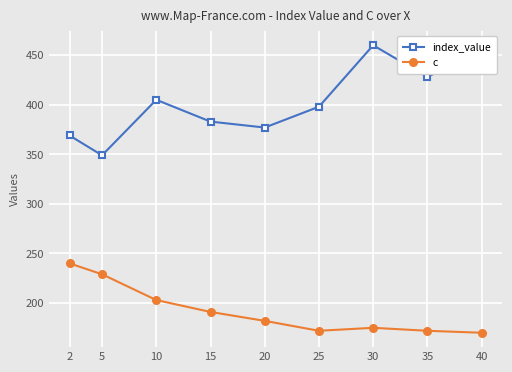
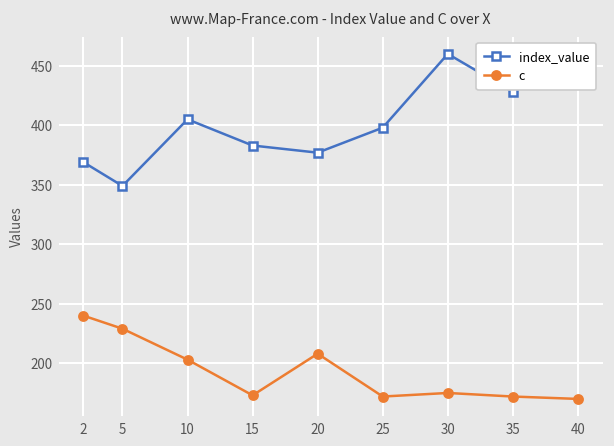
  {
    "index_value": {
      "2": 370,
      "5": 350,
      "10": 410,
      "15": 380,
      "20": 380,
      "25": 400,
      "30": 460,
      "35": 430
    },
    "c": {
      "2": 240,
      "5": 230,
      "10": 200,
-     "15": 190,
-     "20": 180,
+     "15": 170,
+     "20": 210,
      "25": 170,
      "30": 180,
      "35": 170,
      "40": 170
    }
  }
